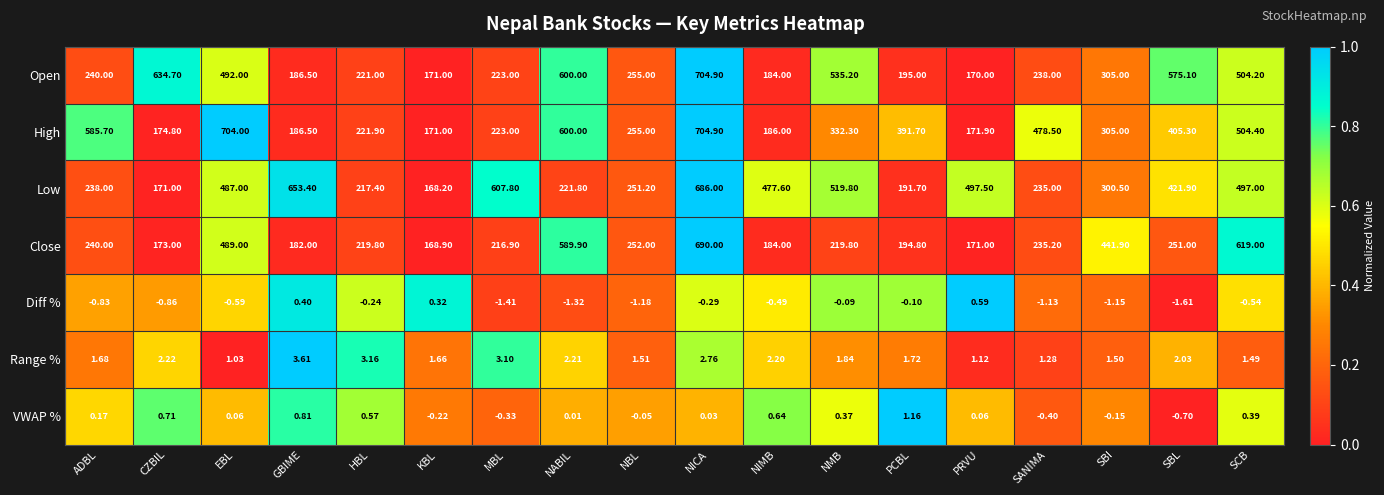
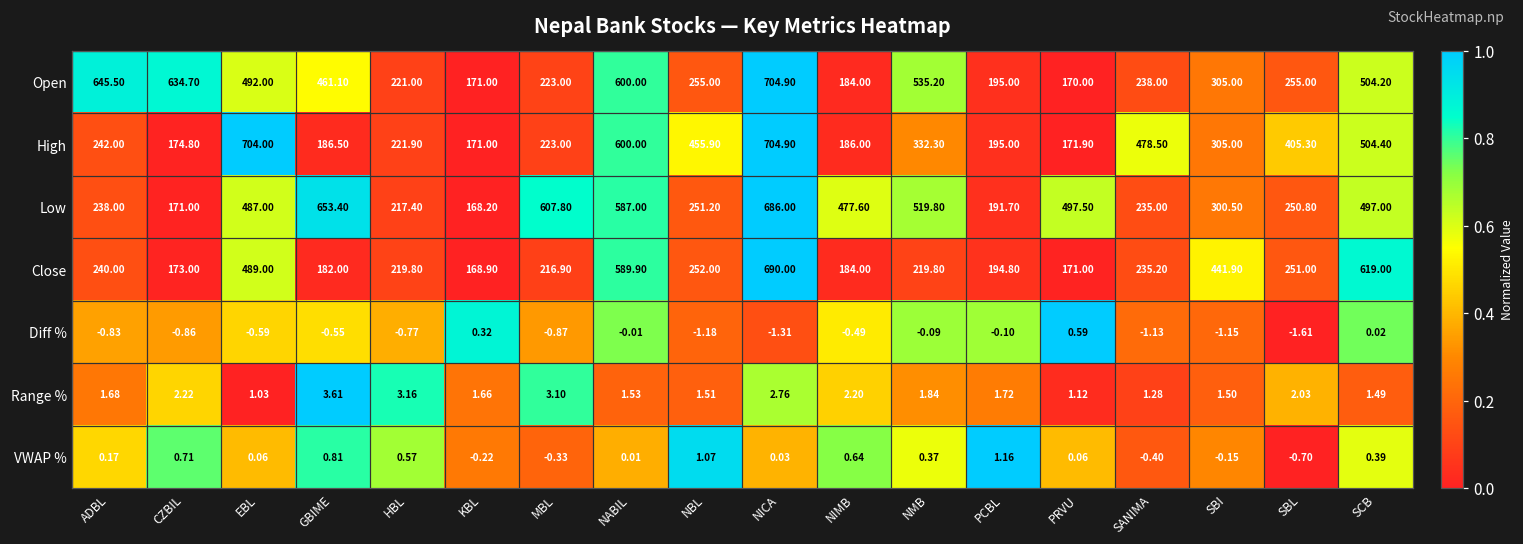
  {
    "Open": {
-     "ADBL": 240.00,
+     "ADBL": 645.50,
      "CZBIL": 634.70,
      "EBL": 492.00,
-     "GBIME": 186.50,
+     "GBIME": 461.10,
      "HBL": 221.00,
      "KBL": 171.00,
      "MBL": 223.00,
      "NABIL": 600.00,
      "NBL": 255.00,
      "NICA": 704.90,
      "NIMB": 184.00,
      "NMB": 535.20,
      "PCBL": 195.00,
      "PRVU": 170.00,
      "SANIMA": 238.00,
      "SBI": 305.00,
-     "SBL": 575.10,
+     "SBL": 255.00,
      "SCB": 504.20
    },
    "High": {
-     "ADBL": 585.70,
+     "ADBL": 242.00,
      "CZBIL": 174.80,
      "EBL": 704.00,
      "GBIME": 186.50,
      "HBL": 221.90,
      "KBL": 171.00,
      "MBL": 223.00,
      "NABIL": 600.00,
-     "NBL": 255.00,
+     "NBL": 455.90,
      "NICA": 704.90,
      "NIMB": 186.00,
      "NMB": 332.30,
-     "PCBL": 391.70,
+     "PCBL": 195.00,
      "PRVU": 171.90,
      "SANIMA": 478.50,
      "SBI": 305.00,
      "SBL": 405.30,
      "SCB": 504.40
    },
    "Low": {
      "ADBL": 238.00,
      "CZBIL": 171.00,
      "EBL": 487.00,
      "GBIME": 653.40,
      "HBL": 217.40,
      "KBL": 168.20,
      "MBL": 607.80,
-     "NABIL": 221.80,
+     "NABIL": 587.00,
      "NBL": 251.20,
      "NICA": 686.00,
      "NIMB": 477.60,
      "NMB": 519.80,
      "PCBL": 191.70,
      "PRVU": 497.50,
      "SANIMA": 235.00,
      "SBI": 300.50,
-     "SBL": 421.90,
+     "SBL": 250.80,
      "SCB": 497.00
    },
    "Close": {
      "ADBL": 240.00,
      "CZBIL": 173.00,
      "EBL": 489.00,
      "GBIME": 182.00,
      "HBL": 219.80,
      "KBL": 168.90,
      "MBL": 216.90,
      "NABIL": 589.90,
      "NBL": 252.00,
      "NICA": 690.00,
      "NIMB": 184.00,
      "NMB": 219.80,
      "PCBL": 194.80,
      "PRVU": 171.00,
      "SANIMA": 235.20,
      "SBI": 441.90,
      "SBL": 251.00,
      "SCB": 619.00
    },
    "Diff %": {
      "ADBL": -0.83,
      "CZBIL": -0.86,
      "EBL": -0.59,
-     "GBIME": 0.40,
-     "HBL": -0.24,
+     "GBIME": -0.55,
+     "HBL": -0.77,
      "KBL": 0.32,
-     "MBL": -1.41,
-     "NABIL": -1.32,
+     "MBL": -0.87,
+     "NABIL": -0.01,
      "NBL": -1.18,
-     "NICA": -0.29,
+     "NICA": -1.31,
      "NIMB": -0.49,
      "NMB": -0.09,
      "PCBL": -0.10,
      "PRVU": 0.59,
      "SANIMA": -1.13,
      "SBI": -1.15,
      "SBL": -1.61,
-     "SCB": -0.54
+     "SCB": 0.02
    },
    "Range %": {
      "ADBL": 1.68,
      "CZBIL": 2.22,
      "EBL": 1.03,
      "GBIME": 3.61,
      "HBL": 3.16,
      "KBL": 1.66,
      "MBL": 3.10,
-     "NABIL": 2.21,
+     "NABIL": 1.53,
      "NBL": 1.51,
      "NICA": 2.76,
      "NIMB": 2.20,
      "NMB": 1.84,
      "PCBL": 1.72,
      "PRVU": 1.12,
      "SANIMA": 1.28,
      "SBI": 1.50,
      "SBL": 2.03,
      "SCB": 1.49
    },
    "VWAP %": {
      "ADBL": 0.17,
      "CZBIL": 0.71,
      "EBL": 0.06,
      "GBIME": 0.81,
      "HBL": 0.57,
      "KBL": -0.22,
      "MBL": -0.33,
      "NABIL": 0.01,
-     "NBL": -0.05,
+     "NBL": 1.07,
      "NICA": 0.03,
      "NIMB": 0.64,
      "NMB": 0.37,
      "PCBL": 1.16,
      "PRVU": 0.06,
      "SANIMA": -0.40,
      "SBI": -0.15,
      "SBL": -0.70,
      "SCB": 0.39
    }
  }
